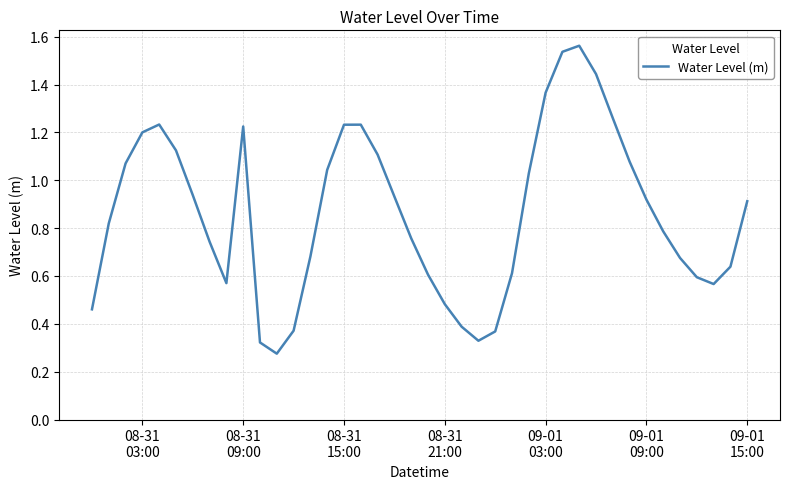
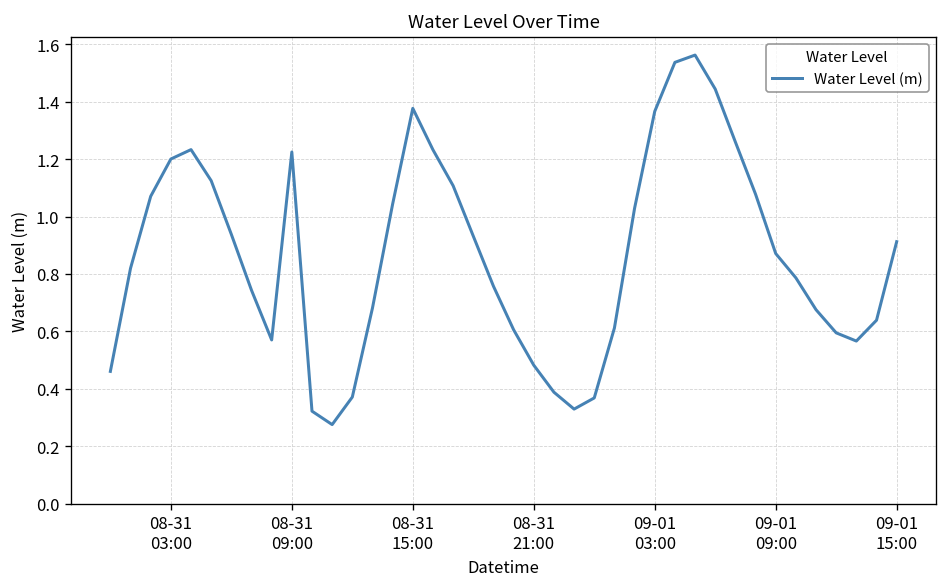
  {
    "08-31 03:00": 1.20,
    "08-31 09:00": 1.22,
-   "08-31 15:00": 1.23,
+   "08-31 15:00": 1.38,
    "08-31 21:00": 0.48,
    "09-01 03:00": 1.37,
-   "09-01 09:00": 0.92,
+   "09-01 09:00": 0.87,
    "09-01 15:00": 0.91
  }
